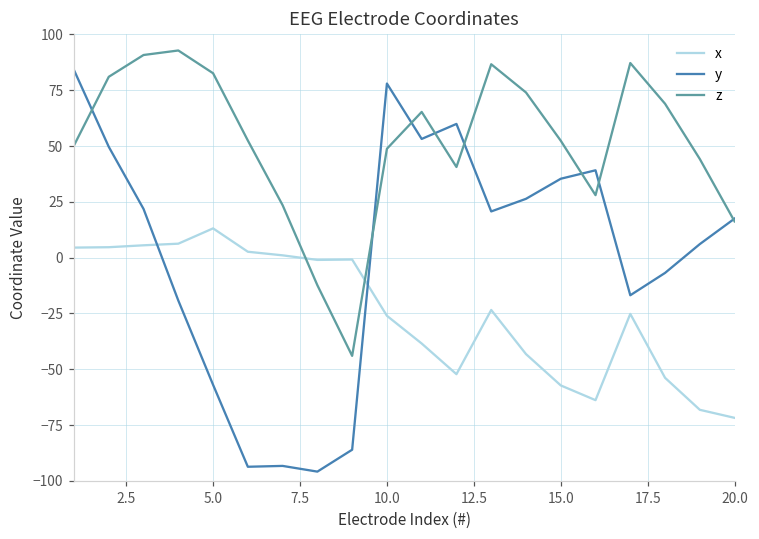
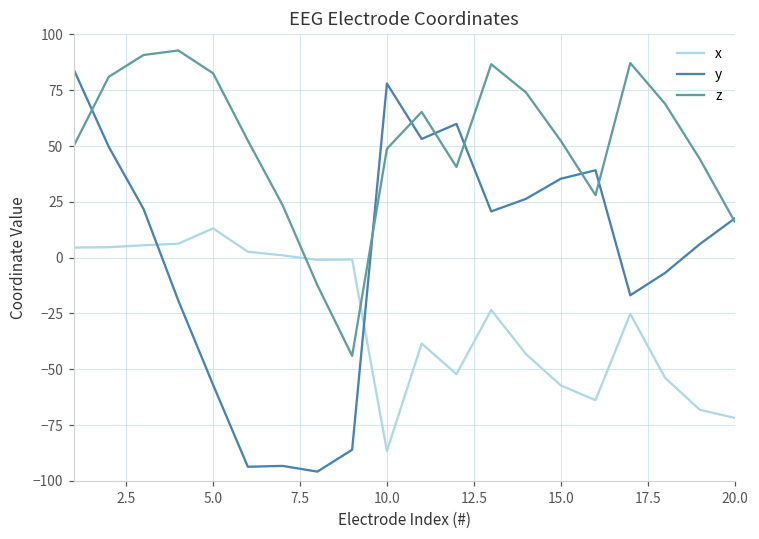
  {
    "x": {
      "5.0": 13,
-     "10.0": -26,
+     "10.0": -87,
      "15.0": -57,
      "20.0": -72
    }
  }
